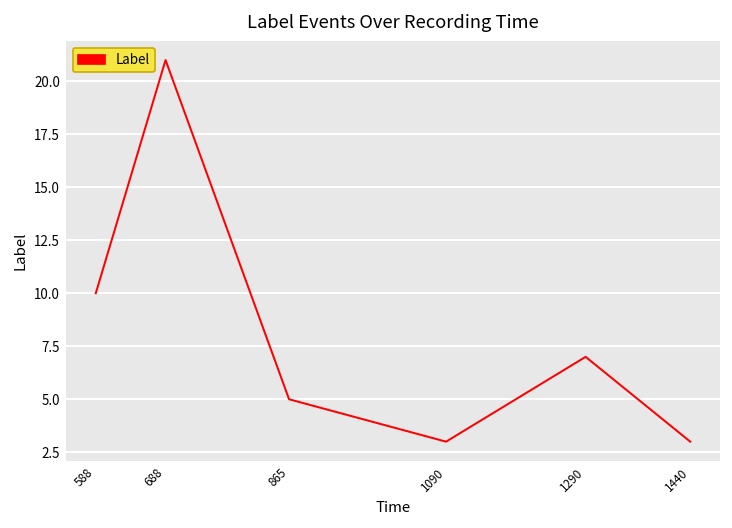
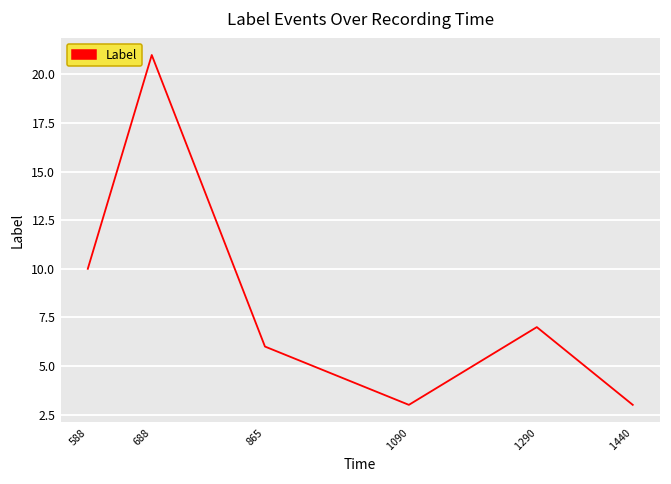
  {
    "588": 10,
    "688": 21,
-   "865": 5,
+   "865": 6,
    "1090": 3,
    "1290": 7,
    "1440": 3
  }
